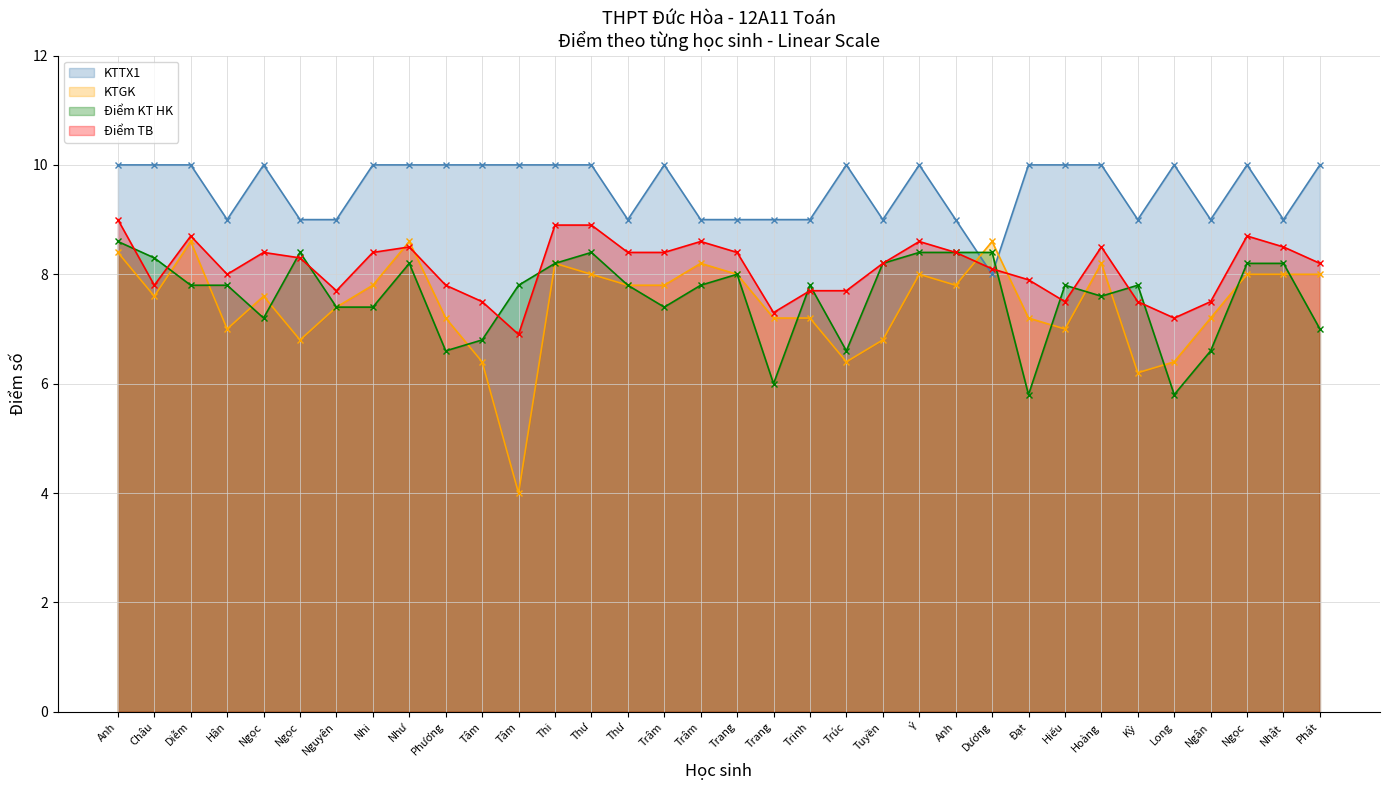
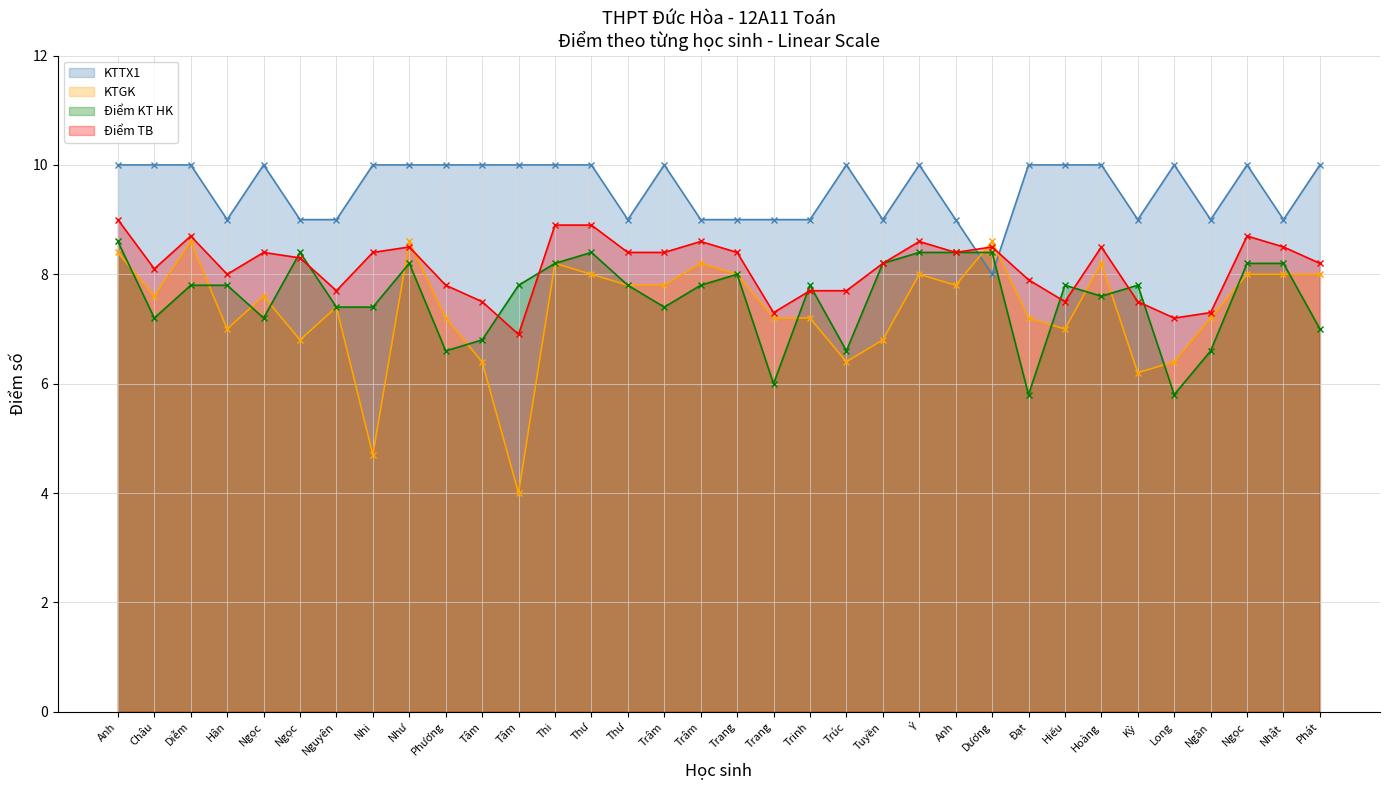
  {
    "KTTX1": {
      "Châu": 10.0,
      "Diễm": 10.0,
      "Hân": 9.0,
      "Nguyên": 9.0,
      "Nhi": 10.0,
      "Như": 10.0,
      "Phương": 10.0,
      "Thi": 10.0,
      "Trinh": 9.0,
      "Trúc": 10.0,
      "Tuyền": 9.0,
      "Ý": 10.0,
      "Dương": 8.0,
      "Đạt": 10.0,
      "Hiếu": 10.0,
      "Hoàng": 10.0,
      "Kỳ": 9.0,
      "Long": 10.0,
      "Ngân": 9.0,
      "Nhật": 9.0,
      "Phát": 10.0
    },
    "KTGK": {
      "Châu": 7.6,
      "Diễm": 8.6,
      "Hân": 7.0,
-     "Nhi": 7.8,
+     "Nhi": 4.7,
      "Như": 8.6,
      "Phương": 7.2,
      "Trinh": 7.2,
      "Trúc": 6.4,
      "Tuyền": 6.8,
      "Ý": 8.0,
      "Dương": 8.6,
      "Đạt": 7.2,
      "Hiếu": 7.0,
      "Hoàng": 8.2,
      "Kỳ": 6.2,
      "Long": 6.4,
      "Ngân": 7.2,
      "Nhật": 8.0,
      "Phát": 8.0
    },
    "Điểm KT HK": {
-     "Châu": 8.3,
+     "Châu": 7.2,
      "Diễm": 7.8,
      "Hân": 7.8,
      "Nhi": 7.4,
      "Như": 8.2,
      "Phương": 6.6,
      "Trinh": 7.8,
      "Trúc": 6.6,
      "Ý": 8.4,
      "Dương": 8.4,
      "Đạt": 5.8,
      "Hiếu": 7.8,
      "Hoàng": 7.6,
      "Kỳ": 7.8,
      "Long": 5.8,
      "Ngân": 6.6,
      "Nhật": 8.2,
      "Phát": 7.0
    },
    "Điểm TB": {
-     "Châu": 7.8,
+     "Châu": 8.1,
      "Diễm": 8.7,
      "Hân": 8.0,
      "Nguyên": 7.7,
      "Nhi": 8.4,
      "Như": 8.5,
      "Phương": 7.8,
      "Thi": 8.9,
      "Trinh": 7.7,
      "Trúc": 7.7,
      "Ý": 8.6,
-     "Dương": 8.1,
+     "Dương": 8.5,
      "Đạt": 7.9,
      "Hiếu": 7.5,
      "Hoàng": 8.5,
      "Kỳ": 7.5,
      "Long": 7.2,
-     "Ngân": 7.5,
+     "Ngân": 7.3,
      "Nhật": 8.5,
      "Phát": 8.2
    }
  }
